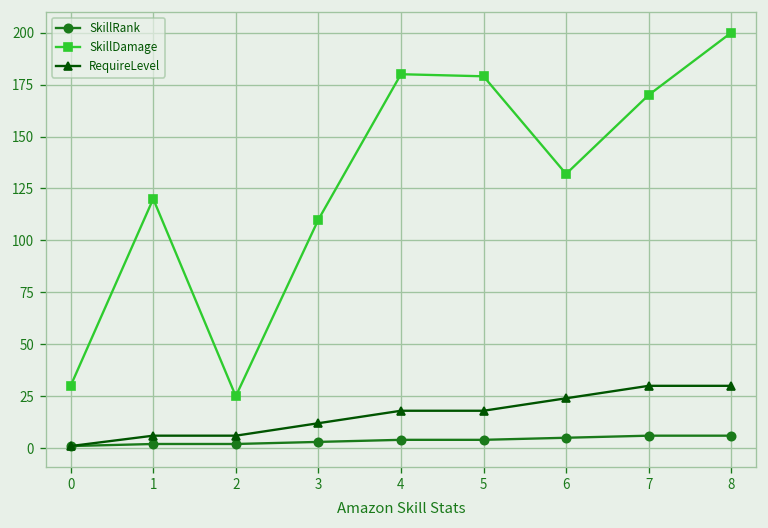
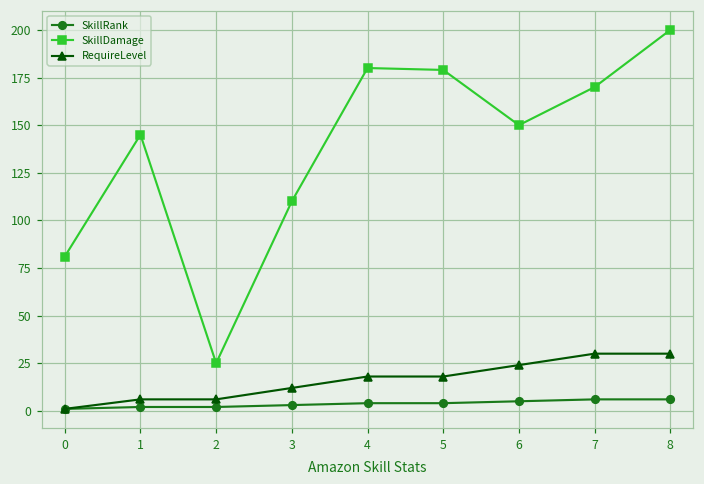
  {
    "SkillDamage": {
-     "0": 30,
-     "1": 120,
+     "0": 81,
+     "1": 145,
      "2": 25,
      "3": 110,
      "4": 180,
      "5": 179,
-     "6": 132,
+     "6": 150,
      "7": 170,
      "8": 200
    }
  }
